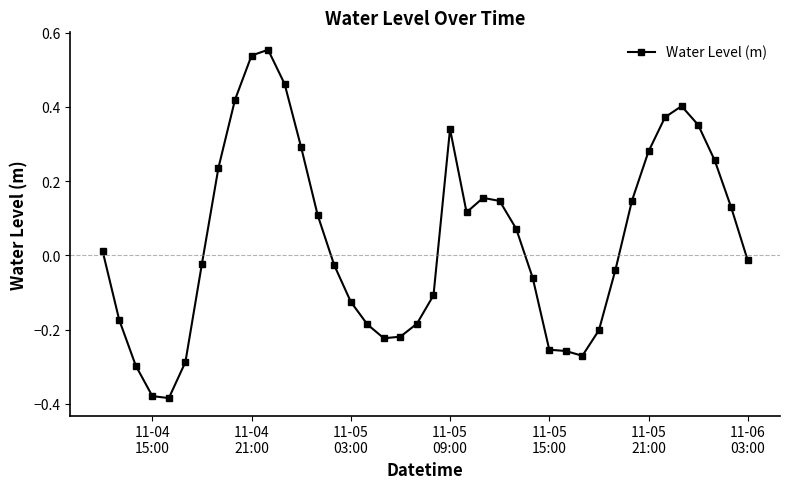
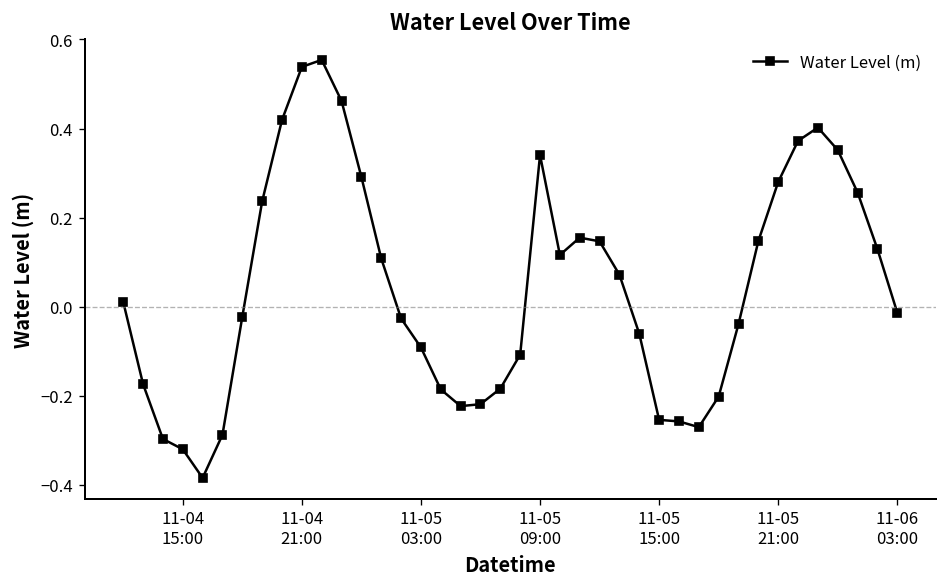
  {
-   "11-04 15:00": -0.38,
+   "11-04 15:00": -0.32,
    "11-04 21:00": 0.54,
-   "11-05 03:00": -0.12,
+   "11-05 03:00": -0.09,
    "11-05 09:00": 0.34,
    "11-05 15:00": -0.25,
    "11-05 21:00": 0.28,
    "11-06 03:00": -0.01
  }
